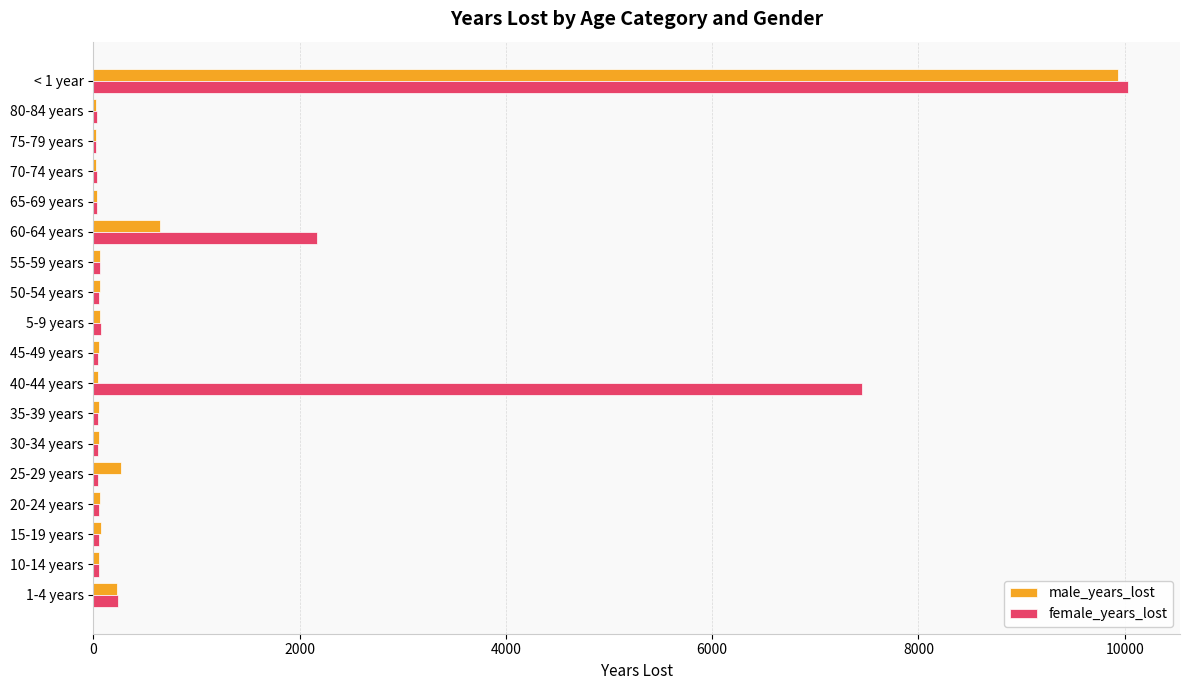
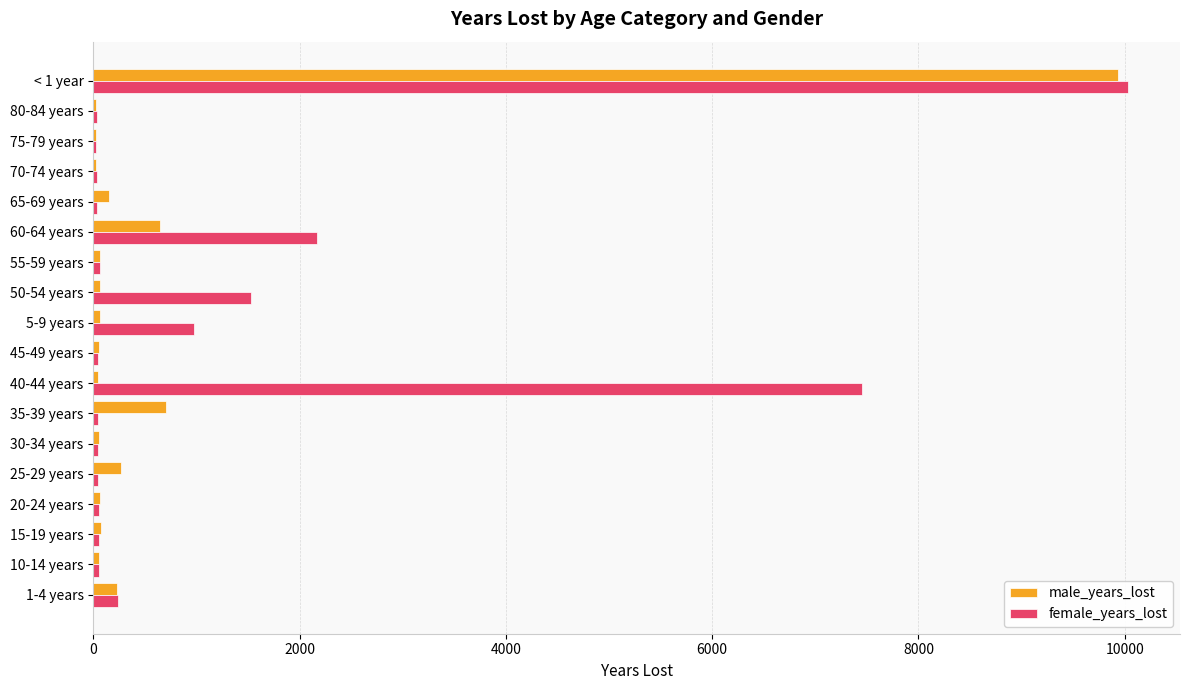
  {
    "male_years_lost": {
      "< 1 year": 9930,
      "80-84 years": 30,
      "75-79 years": 30,
      "70-74 years": 30,
-     "65-69 years": 40,
+     "65-69 years": 160,
      "60-64 years": 640,
      "55-59 years": 70,
      "50-54 years": 60,
      "5-9 years": 70,
      "45-49 years": 50,
      "40-44 years": 50,
-     "35-39 years": 50,
+     "35-39 years": 710,
      "30-34 years": 60,
      "25-29 years": 270,
      "20-24 years": 70,
      "15-19 years": 70,
      "10-14 years": 60,
      "1-4 years": 230
    },
    "female_years_lost": {
      "< 1 year": 10030,
      "80-84 years": 30,
      "75-79 years": 30,
      "70-74 years": 30,
      "65-69 years": 40,
      "60-64 years": 2170,
      "55-59 years": 70,
-     "50-54 years": 60,
-     "5-9 years": 70,
+     "50-54 years": 1530,
+     "5-9 years": 980,
      "45-49 years": 50,
      "40-44 years": 7450,
      "35-39 years": 50,
      "30-34 years": 50,
      "25-29 years": 50,
      "20-24 years": 50,
      "15-19 years": 50,
      "10-14 years": 60,
      "1-4 years": 240
    }
  }
